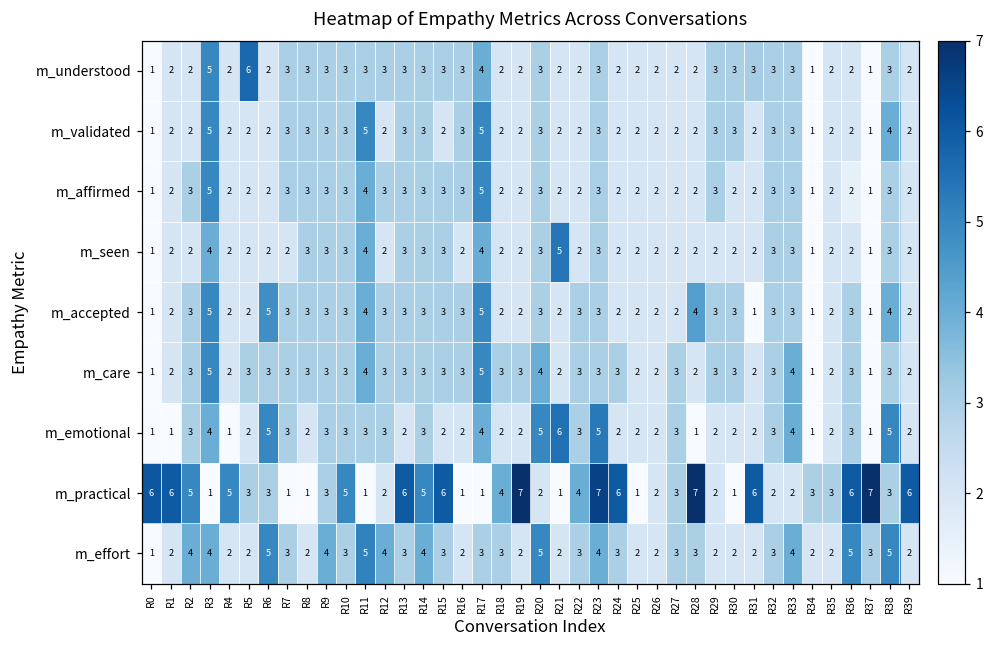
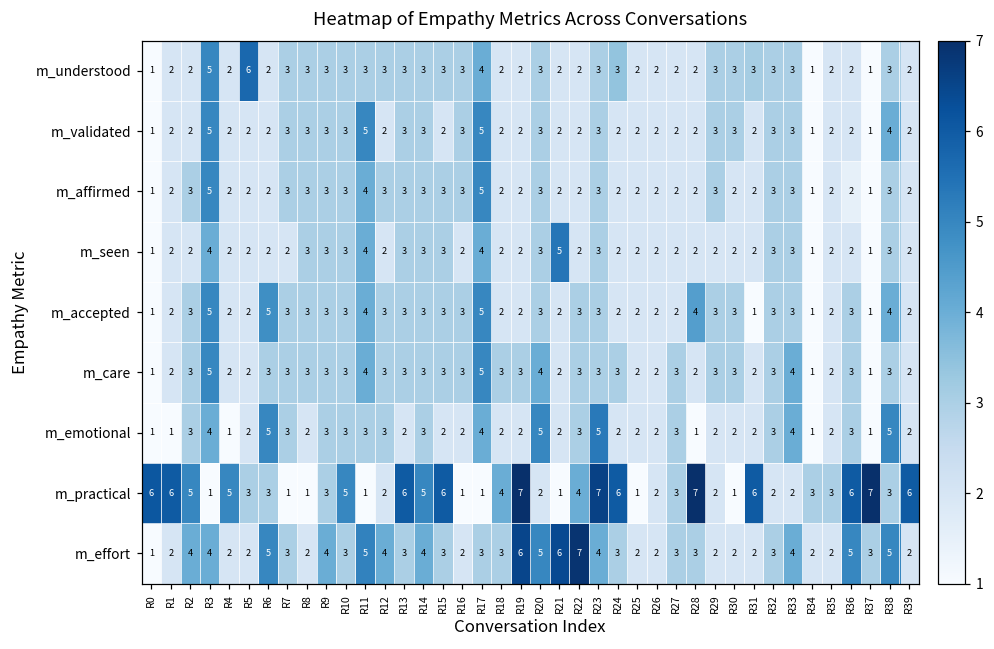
  {
    "m_understood": {
      "R0": 1,
      "R1": 2,
      "R2": 2,
      "R3": 5,
      "R4": 2,
      "R5": 6,
      "R6": 2,
      "R7": 3,
      "R8": 3,
      "R9": 3,
      "R10": 3,
      "R11": 3,
      "R12": 3,
      "R13": 3,
      "R14": 3,
      "R15": 3,
      "R16": 3,
      "R17": 4,
      "R18": 2,
      "R19": 2,
      "R20": 3,
      "R21": 2,
      "R22": 2,
      "R23": 3,
-     "R24": 2,
+     "R24": 3,
      "R25": 2,
      "R26": 2,
      "R27": 2,
      "R28": 2,
      "R29": 3,
      "R30": 3,
      "R31": 3,
      "R32": 3,
      "R33": 3,
      "R34": 1,
      "R35": 2,
      "R36": 2,
      "R37": 1,
      "R38": 3,
      "R39": 2
    },
    "m_care": {
      "R0": 1,
      "R1": 2,
      "R2": 3,
      "R3": 5,
      "R4": 2,
-     "R5": 3,
+     "R5": 2,
      "R6": 3,
      "R7": 3,
      "R8": 3,
      "R9": 3,
      "R10": 3,
      "R11": 4,
      "R12": 3,
      "R13": 3,
      "R14": 3,
      "R15": 3,
      "R16": 3,
      "R17": 5,
      "R18": 3,
      "R19": 3,
      "R20": 4,
      "R21": 2,
      "R22": 3,
      "R23": 3,
      "R24": 3,
      "R25": 2,
      "R26": 2,
      "R27": 3,
      "R28": 2,
      "R29": 3,
      "R30": 3,
      "R31": 2,
      "R32": 3,
      "R33": 4,
      "R34": 1,
      "R35": 2,
      "R36": 3,
      "R37": 1,
      "R38": 3,
      "R39": 2
    },
    "m_emotional": {
      "R0": 1,
      "R1": 1,
      "R2": 3,
      "R3": 4,
      "R4": 1,
      "R5": 2,
      "R6": 5,
      "R7": 3,
      "R8": 2,
      "R9": 3,
      "R10": 3,
      "R11": 3,
      "R12": 3,
      "R13": 2,
      "R14": 3,
      "R15": 2,
      "R16": 2,
      "R17": 4,
      "R18": 2,
      "R19": 2,
      "R20": 5,
-     "R21": 6,
+     "R21": 2,
      "R22": 3,
      "R23": 5,
      "R24": 2,
      "R25": 2,
      "R26": 2,
      "R27": 3,
      "R28": 1,
      "R29": 2,
      "R30": 2,
      "R31": 2,
      "R32": 3,
      "R33": 4,
      "R34": 1,
      "R35": 2,
      "R36": 3,
      "R37": 1,
      "R38": 5,
      "R39": 2
    },
    "m_effort": {
      "R0": 1,
      "R1": 2,
      "R2": 4,
      "R3": 4,
      "R4": 2,
      "R5": 2,
      "R6": 5,
      "R7": 3,
      "R8": 2,
      "R9": 4,
      "R10": 3,
      "R11": 5,
      "R12": 4,
      "R13": 3,
      "R14": 4,
      "R15": 3,
      "R16": 2,
      "R17": 3,
      "R18": 3,
-     "R19": 2,
+     "R19": 6,
      "R20": 5,
-     "R21": 2,
-     "R22": 3,
+     "R21": 6,
+     "R22": 7,
      "R23": 4,
      "R24": 3,
      "R25": 2,
      "R26": 2,
      "R27": 3,
      "R28": 3,
      "R29": 2,
      "R30": 2,
      "R31": 2,
      "R32": 3,
      "R33": 4,
      "R34": 2,
      "R35": 2,
      "R36": 5,
      "R37": 3,
      "R38": 5,
      "R39": 2
    }
  }
